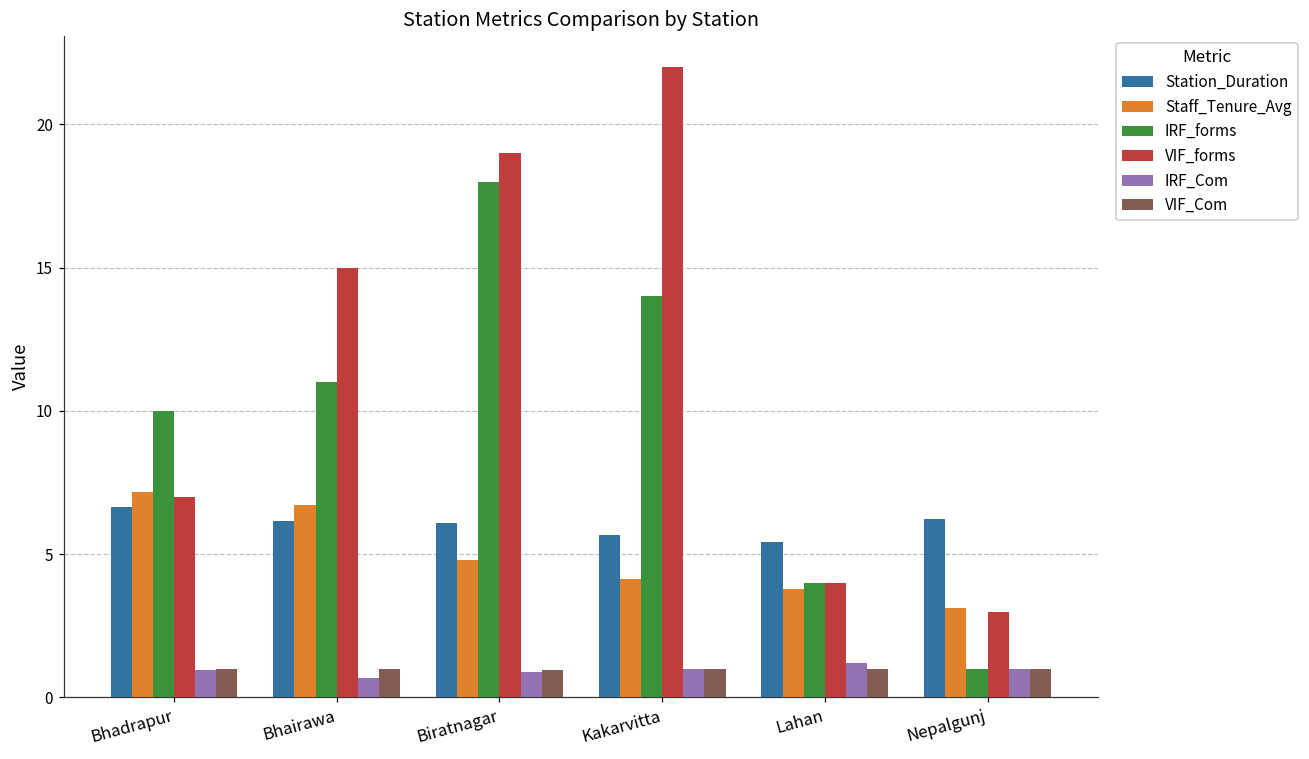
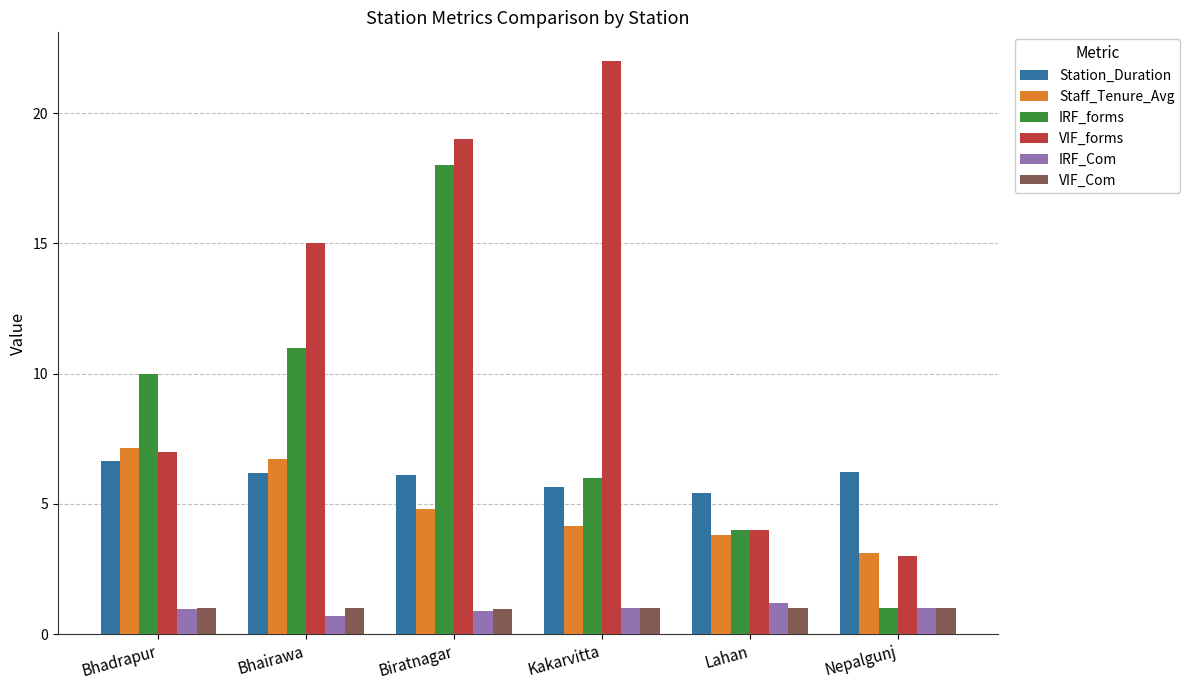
  {
    "Station_Duration": {
      "Bhadrapur": 6.7,
      "Bhairawa": 6.2,
      "Biratnagar": 6,
      "Kakarvitta": 5.7,
      "Lahan": 5.4,
      "Nepalgunj": 6.2
    },
    "Staff_Tenure_Avg": {
      "Bhadrapur": 7.2,
      "Bhairawa": 6.7,
      "Biratnagar": 4.8,
      "Kakarvitta": 4.2,
      "Lahan": 3.8,
      "Nepalgunj": 3.1
    },
    "IRF_forms": {
      "Bhadrapur": 10,
      "Bhairawa": 11,
      "Biratnagar": 18,
-     "Kakarvitta": 14,
+     "Kakarvitta": 6,
      "Lahan": 4,
      "Nepalgunj": 1
    },
    "VIF_forms": {
      "Bhadrapur": 7,
      "Bhairawa": 15,
      "Biratnagar": 19,
      "Kakarvitta": 22,
      "Lahan": 4,
      "Nepalgunj": 3
    },
    "IRF_Com": {
      "Bhadrapur": 1,
      "Bhairawa": 0.7,
      "Biratnagar": 0.9,
      "Kakarvitta": 1,
      "Lahan": 1.2,
      "Nepalgunj": 1
    },
    "VIF_Com": {
      "Bhadrapur": 1,
      "Bhairawa": 1,
      "Biratnagar": 1,
      "Kakarvitta": 1,
      "Lahan": 1,
      "Nepalgunj": 1
    }
  }
